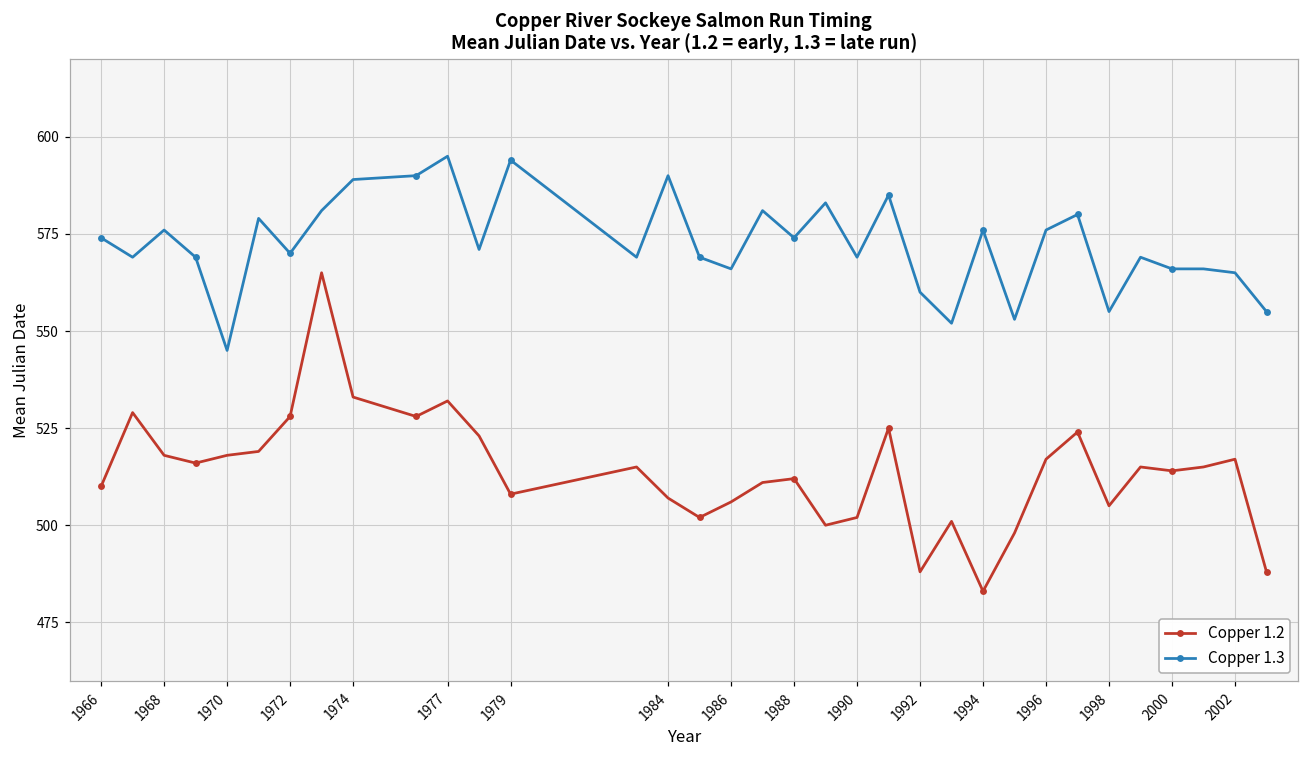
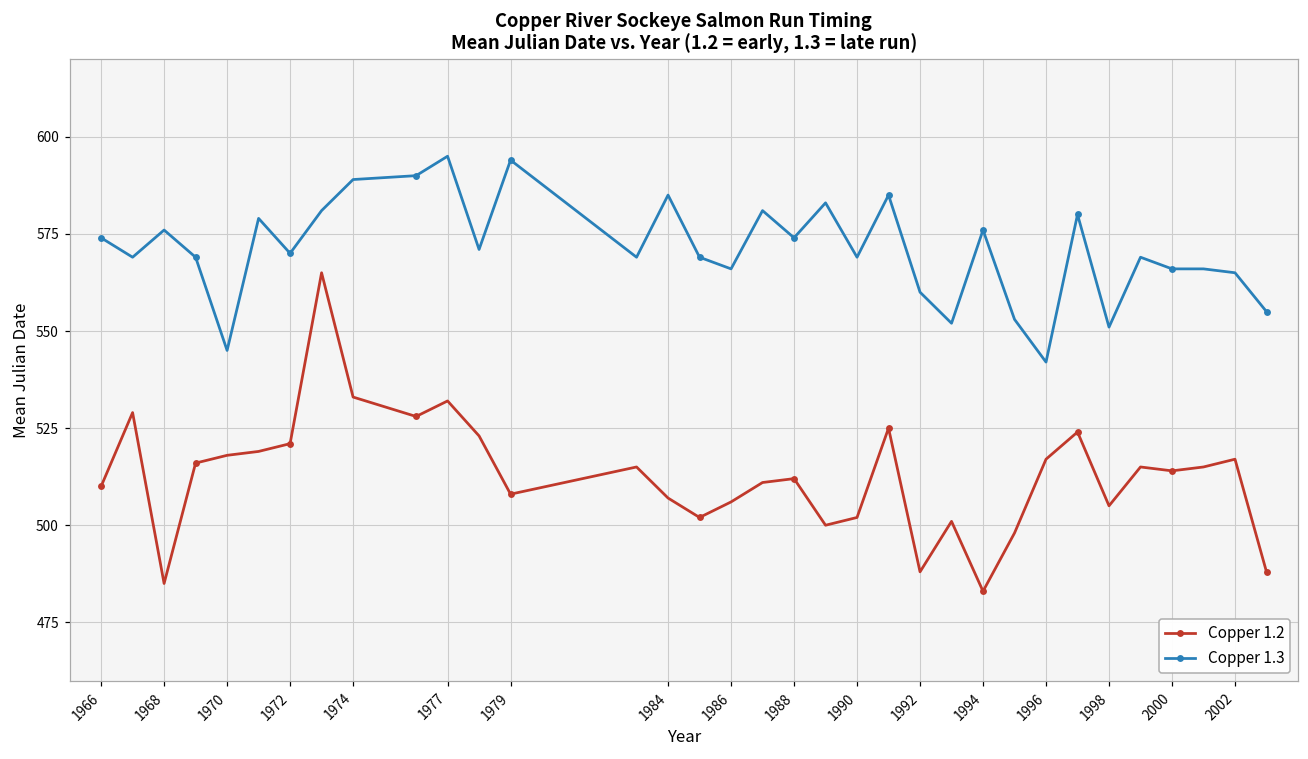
  {
    "Copper 1.2": {
      "1966": 510,
-     "1968": 518,
+     "1968": 485,
      "1970": 518,
-     "1972": 528,
+     "1972": 521,
      "1974": 533,
      "1977": 532,
      "1979": 508,
      "1984": 507,
      "1986": 506,
      "1988": 512,
      "1990": 502,
      "1992": 488,
      "1994": 483,
      "1996": 517,
      "1998": 505,
      "2000": 514,
      "2002": 517
    },
    "Copper 1.3": {
      "1966": 574,
      "1968": 576,
      "1970": 545,
      "1972": 570,
      "1974": 589,
      "1977": 595,
      "1979": 594,
-     "1984": 590,
+     "1984": 585,
      "1986": 566,
      "1988": 574,
      "1990": 569,
      "1992": 560,
      "1994": 576,
-     "1996": 576,
-     "1998": 555,
+     "1996": 542,
+     "1998": 551,
      "2000": 566,
      "2002": 565
    }
  }
